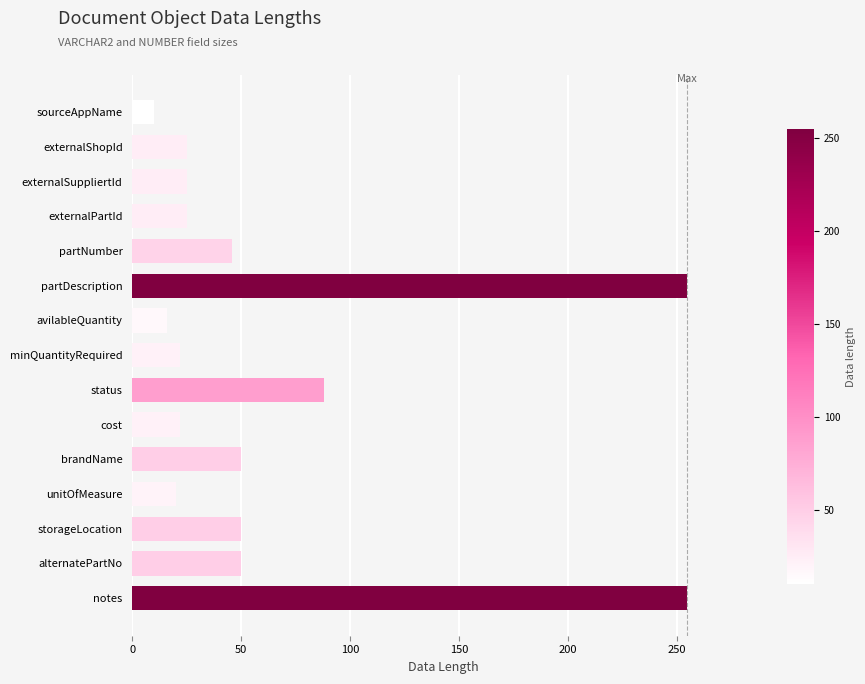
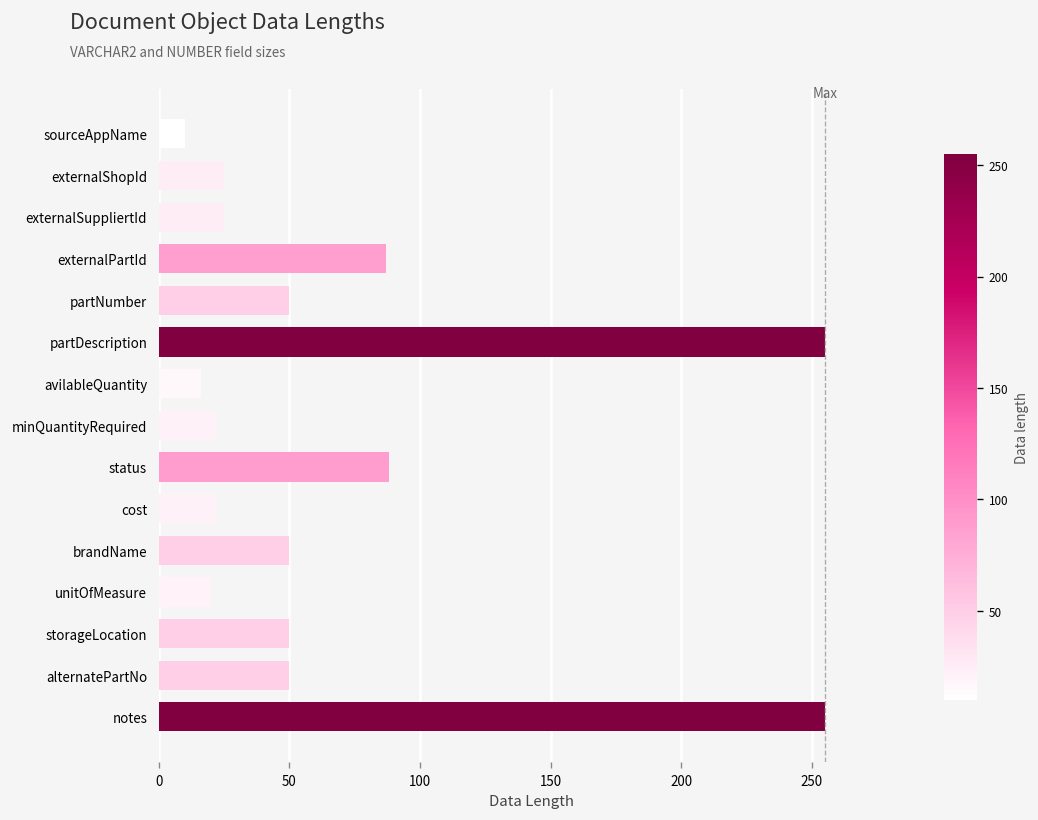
  {
    "sourceAppName": 10,
    "externalShopId": 25,
    "externalSuppliertId": 25,
-   "externalPartId": 25,
-   "partNumber": 46,
+   "externalPartId": 87,
+   "partNumber": 50,
    "partDescription": 255,
    "avilableQuantity": 16,
    "minQuantityRequired": 22,
    "status": 88,
    "cost": 22,
    "brandName": 50,
    "unitOfMeasure": 20,
    "storageLocation": 50,
    "alternatePartNo": 50,
    "notes": 255
  }
